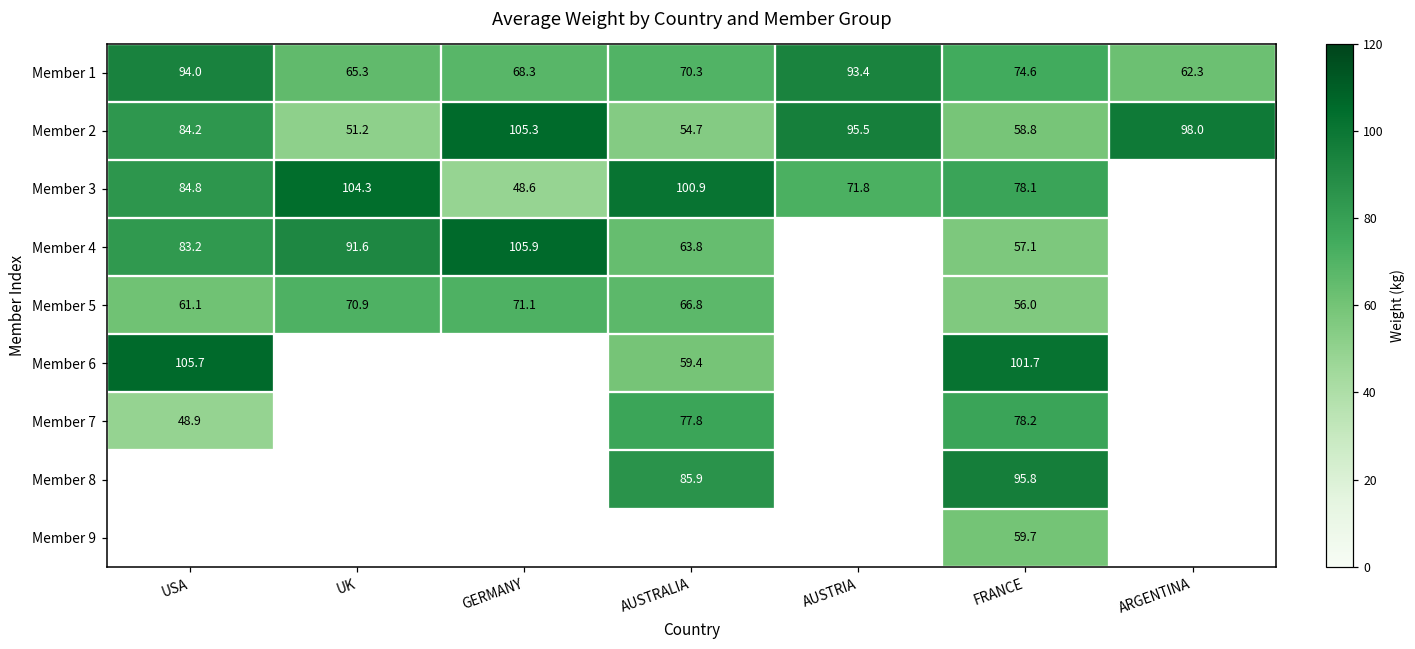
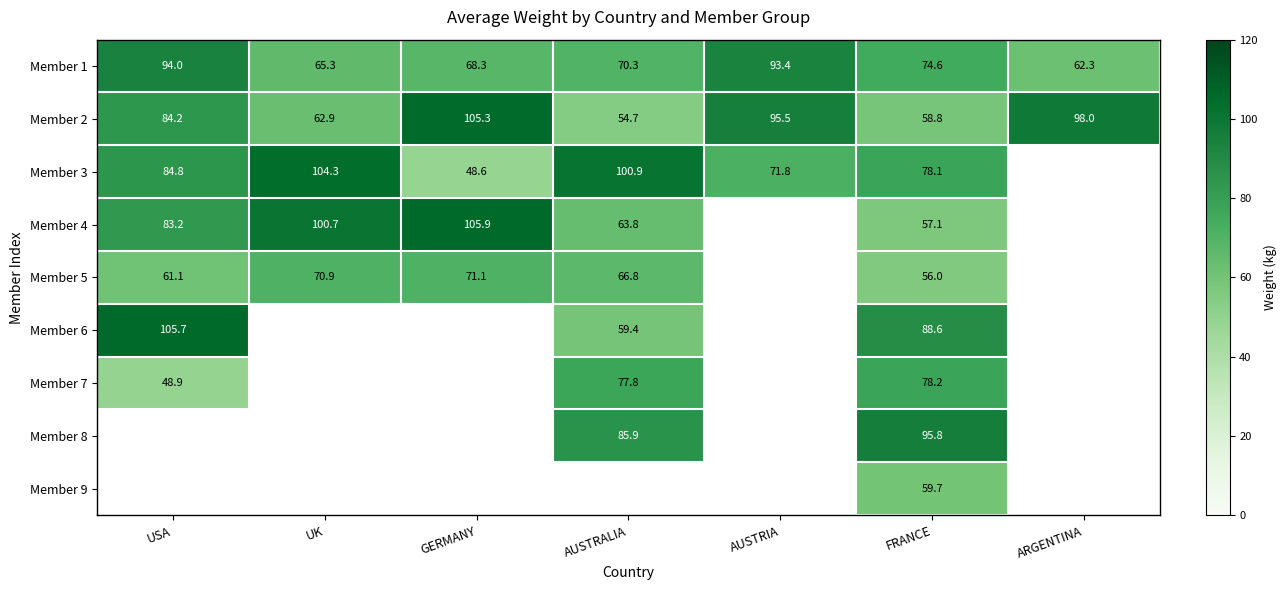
  {
    "Member 1": {
      "USA": 94.0,
      "UK": 65.3,
      "GERMANY": 68.3,
      "AUSTRALIA": 70.3,
      "AUSTRIA": 93.4,
      "FRANCE": 74.6,
      "ARGENTINA": 62.3
    },
    "Member 2": {
      "USA": 84.2,
-     "UK": 51.2,
+     "UK": 62.9,
      "GERMANY": 105.3,
      "AUSTRALIA": 54.7,
      "AUSTRIA": 95.5,
      "FRANCE": 58.8,
      "ARGENTINA": 98.0
    },
    "Member 3": {
      "USA": 84.8,
      "UK": 104.3,
      "GERMANY": 48.6,
      "AUSTRALIA": 100.9,
      "AUSTRIA": 71.8,
      "FRANCE": 78.1
    },
    "Member 4": {
      "USA": 83.2,
-     "UK": 91.6,
+     "UK": 100.7,
      "GERMANY": 105.9,
      "AUSTRALIA": 63.8,
      "FRANCE": 57.1
    },
    "Member 5": {
      "USA": 61.1,
      "UK": 70.9,
      "GERMANY": 71.1,
      "AUSTRALIA": 66.8,
      "FRANCE": 56.0
    },
    "Member 6": {
      "USA": 105.7,
      "AUSTRALIA": 59.4,
-     "FRANCE": 101.7
+     "FRANCE": 88.6
    },
    "Member 7": {
      "USA": 48.9,
      "AUSTRALIA": 77.8,
      "FRANCE": 78.2
    },
    "Member 8": {
      "AUSTRALIA": 85.9,
      "FRANCE": 95.8
    },
    "Member 9": {
      "FRANCE": 59.7
    }
  }
